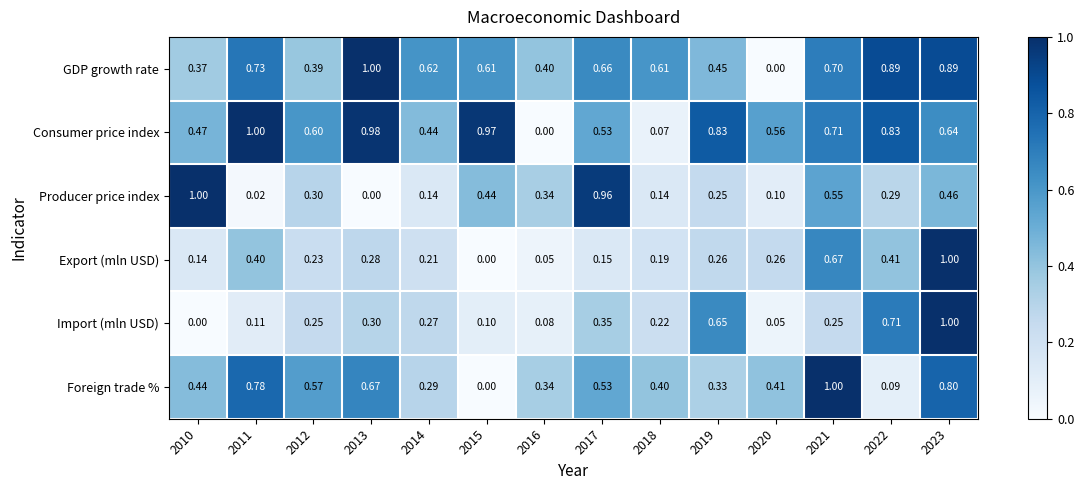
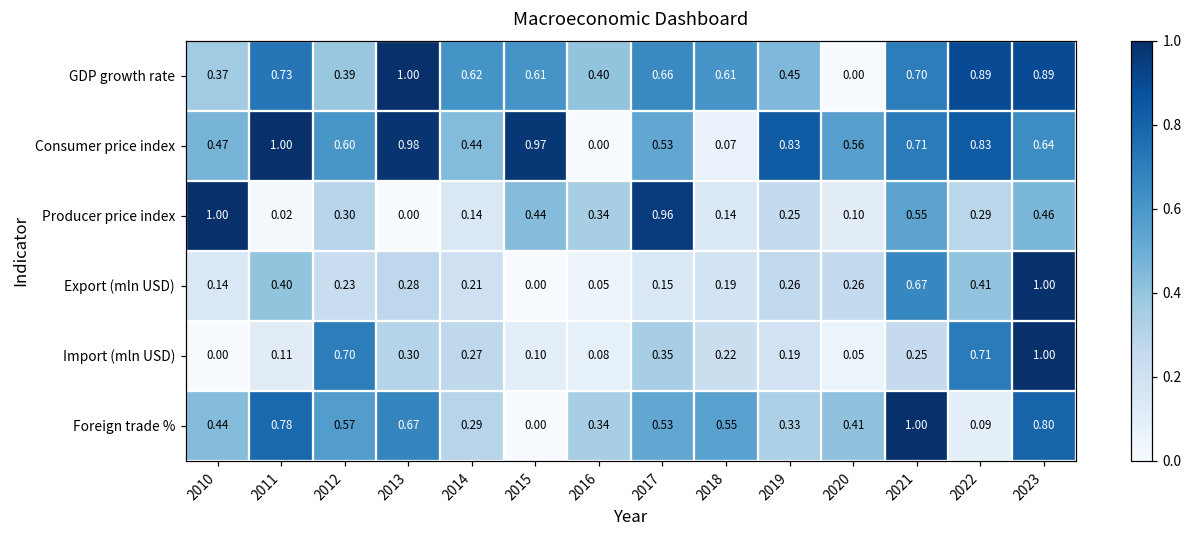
  {
    "GDP growth rate": {
      "2010": 0.37,
      "2011": 0.73,
      "2012": 0.39,
      "2013": 1.00,
      "2014": 0.62,
      "2015": 0.61,
      "2016": 0.40,
      "2017": 0.66,
      "2018": 0.61,
      "2019": 0.45,
      "2020": 0.00,
      "2021": 0.70,
      "2022": 0.89,
      "2023": 0.89
    },
    "Consumer price index": {
      "2010": 0.47,
      "2011": 1.00,
      "2012": 0.60,
      "2013": 0.98,
      "2014": 0.44,
      "2015": 0.97,
      "2016": 0.00,
      "2017": 0.53,
      "2018": 0.07,
      "2019": 0.83,
      "2020": 0.56,
      "2021": 0.71,
      "2022": 0.83,
      "2023": 0.64
    },
    "Producer price index": {
      "2010": 1.00,
      "2011": 0.02,
      "2012": 0.30,
      "2013": 0.00,
      "2014": 0.14,
      "2015": 0.44,
      "2016": 0.34,
      "2017": 0.96,
      "2018": 0.14,
      "2019": 0.25,
      "2020": 0.10,
      "2021": 0.55,
      "2022": 0.29,
      "2023": 0.46
    },
    "Export (mln USD)": {
      "2010": 0.14,
      "2011": 0.40,
      "2012": 0.23,
      "2013": 0.28,
      "2014": 0.21,
      "2015": 0.00,
      "2016": 0.05,
      "2017": 0.15,
      "2018": 0.19,
      "2019": 0.26,
      "2020": 0.26,
      "2021": 0.67,
      "2022": 0.41,
      "2023": 1.00
    },
    "Import (mln USD)": {
      "2010": 0.00,
      "2011": 0.11,
-     "2012": 0.25,
+     "2012": 0.70,
      "2013": 0.30,
      "2014": 0.27,
      "2015": 0.10,
      "2016": 0.08,
      "2017": 0.35,
      "2018": 0.22,
-     "2019": 0.65,
+     "2019": 0.19,
      "2020": 0.05,
      "2021": 0.25,
      "2022": 0.71,
      "2023": 1.00
    },
    "Foreign trade %": {
      "2010": 0.44,
      "2011": 0.78,
      "2012": 0.57,
      "2013": 0.67,
      "2014": 0.29,
      "2015": 0.00,
      "2016": 0.34,
      "2017": 0.53,
-     "2018": 0.40,
+     "2018": 0.55,
      "2019": 0.33,
      "2020": 0.41,
      "2021": 1.00,
      "2022": 0.09,
      "2023": 0.80
    }
  }
